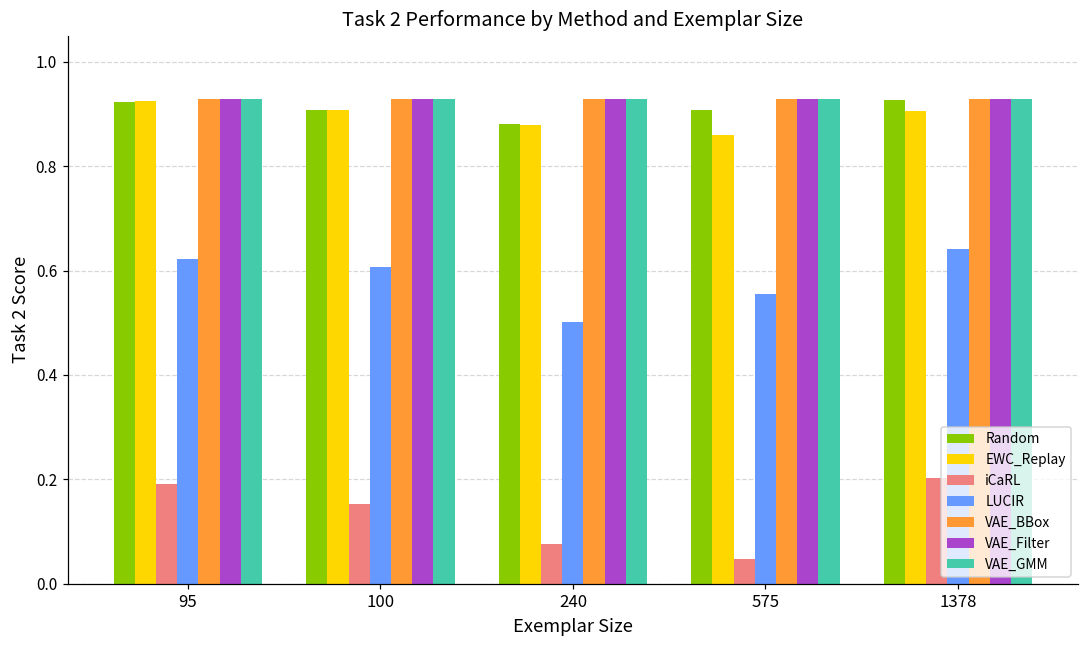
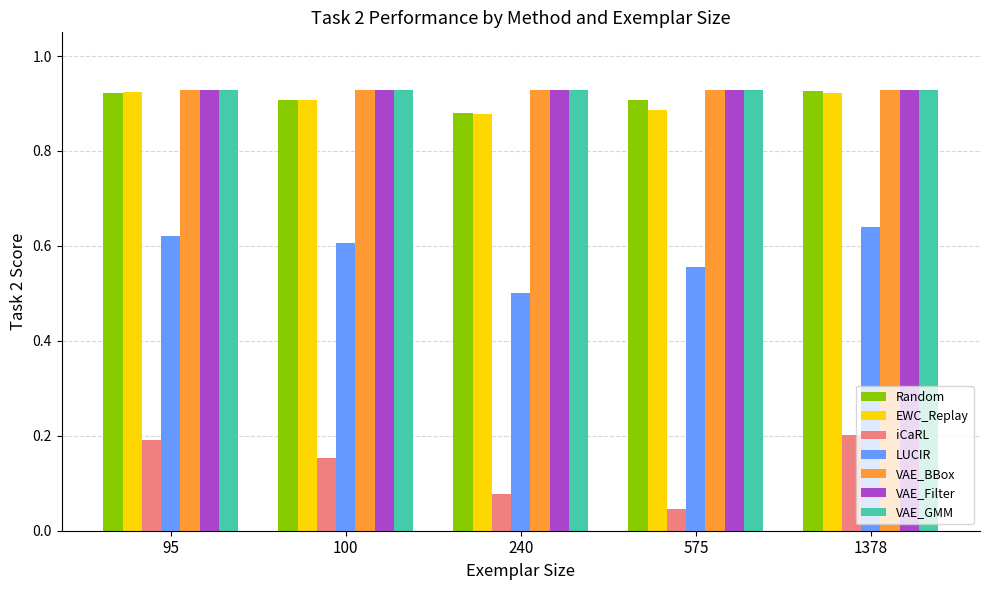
  {
    "Random": {
      "95": 0.92,
      "100": 0.91,
      "240": 0.88,
      "575": 0.91,
      "1378": 0.93
    },
    "EWC_Replay": {
      "95": 0.92,
      "100": 0.91,
      "240": 0.88,
-     "575": 0.86,
-     "1378": 0.90
+     "575": 0.89,
+     "1378": 0.92
    },
    "iCaRL": {
      "95": 0.19,
      "100": 0.15,
      "240": 0.08,
      "575": 0.05,
      "1378": 0.20
    },
    "LUCIR": {
      "95": 0.62,
      "100": 0.61,
      "240": 0.50,
      "575": 0.56,
      "1378": 0.64
    },
    "VAE_BBox": {
      "95": 0.93,
      "100": 0.93,
      "240": 0.93,
      "575": 0.93,
      "1378": 0.93
    },
    "VAE_Filter": {
      "95": 0.93,
      "100": 0.93,
      "240": 0.93,
      "575": 0.93,
      "1378": 0.93
    },
    "VAE_GMM": {
      "95": 0.93,
      "100": 0.93,
      "240": 0.93,
      "575": 0.93,
      "1378": 0.93
    }
  }
